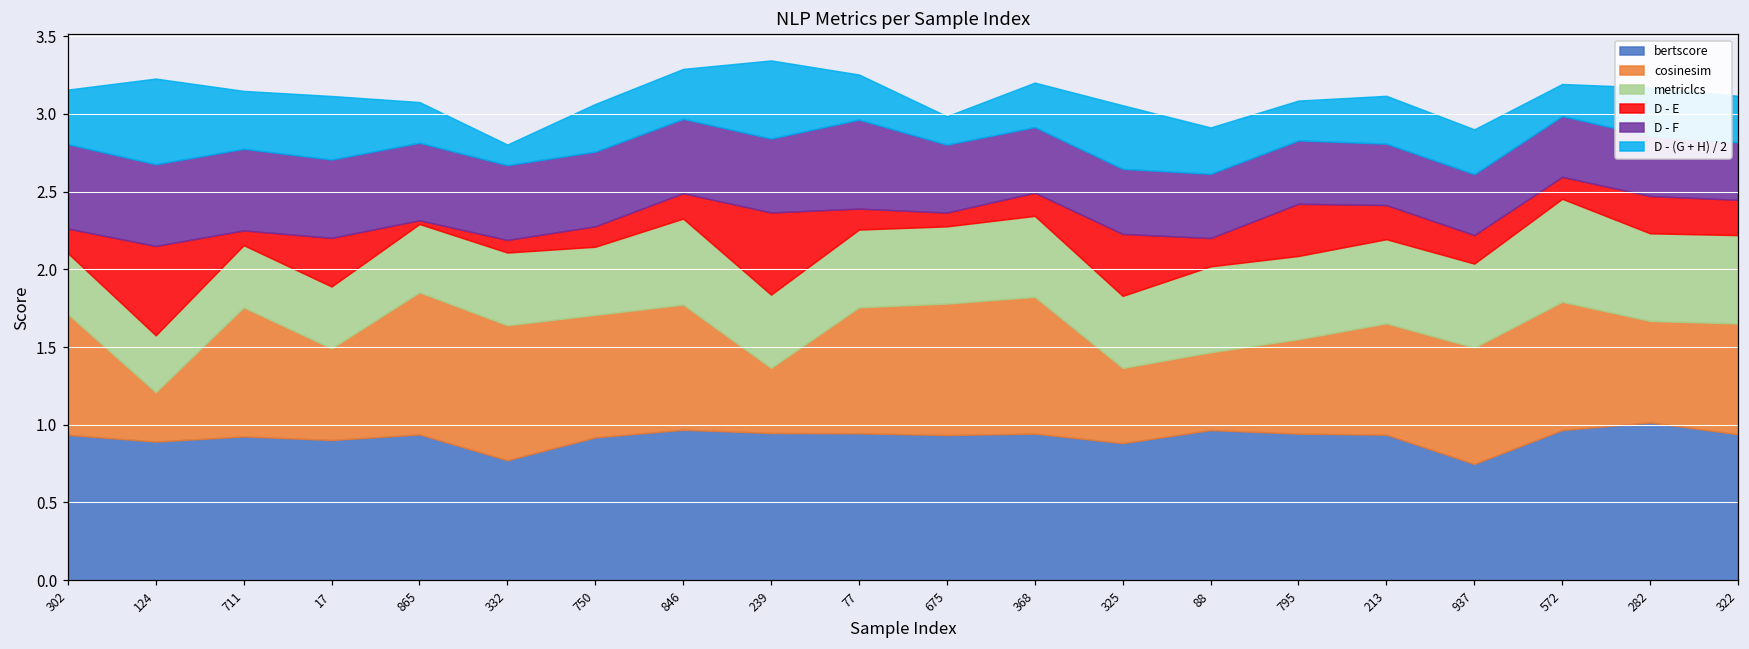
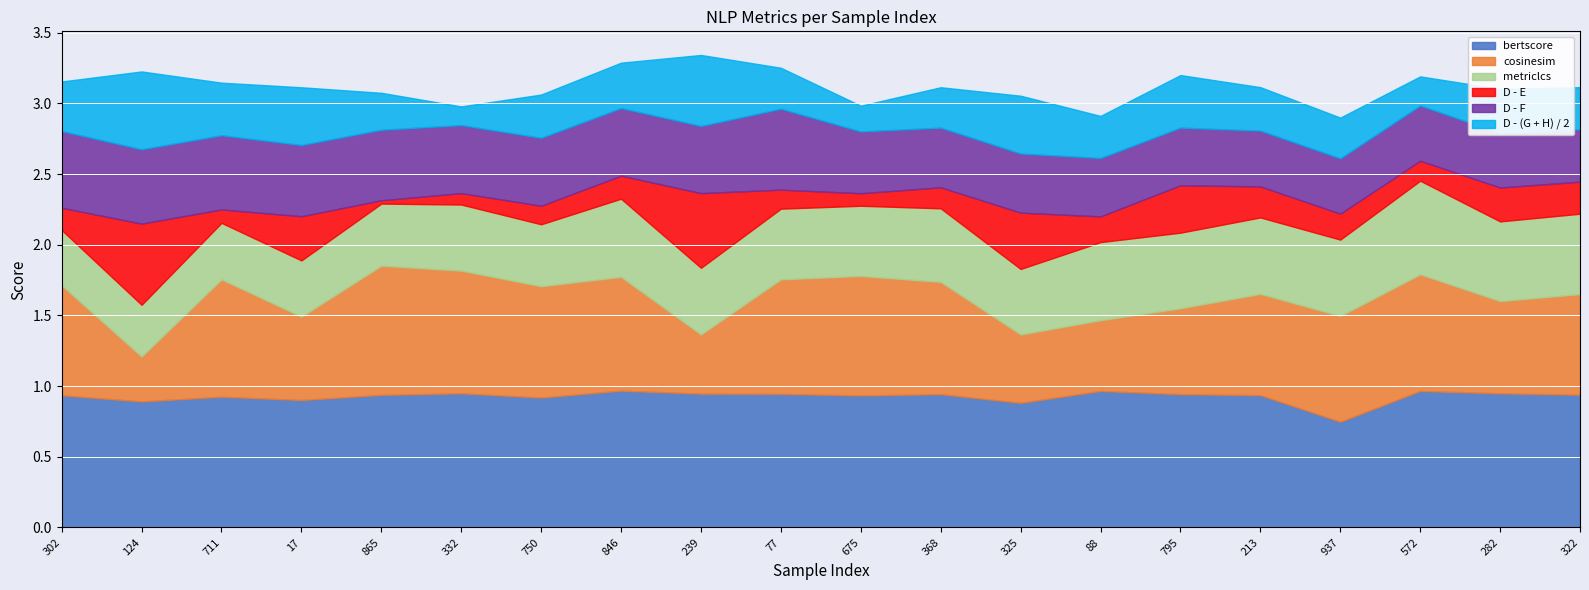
  {
    "bertscore": {
      "302": 0.94,
      "124": 0.89,
      "711": 0.93,
      "17": 0.90,
      "865": 0.94,
-     "332": 0.77,
+     "332": 0.95,
      "750": 0.92,
      "846": 0.97,
      "239": 0.95,
      "77": 0.95,
      "675": 0.93,
      "368": 0.94,
      "325": 0.88,
      "88": 0.97,
      "795": 0.94,
      "213": 0.94,
      "937": 0.75,
      "572": 0.97,
-     "282": 1.02,
+     "282": 0.95,
      "322": 0.94
    },
    "cosinesim": {
      "302": 0.78,
      "124": 0.32,
      "711": 0.83,
      "17": 0.59,
      "865": 0.91,
      "332": 0.87,
      "750": 0.79,
      "846": 0.81,
      "239": 0.42,
      "77": 0.81,
      "675": 0.85,
-     "368": 0.88,
+     "368": 0.79,
      "325": 0.48,
      "88": 0.50,
      "795": 0.61,
      "213": 0.72,
      "937": 0.75,
      "572": 0.83,
      "282": 0.65,
      "322": 0.71
    },
    "metriclcs": {
      "302": 0.39,
      "124": 0.37,
      "711": 0.40,
      "17": 0.40,
      "865": 0.44,
      "332": 0.47,
      "750": 0.44,
      "846": 0.55,
      "239": 0.47,
      "77": 0.50,
      "675": 0.50,
      "368": 0.52,
      "325": 0.46,
      "88": 0.55,
      "795": 0.54,
      "213": 0.54,
      "937": 0.54,
      "572": 0.66,
      "282": 0.56,
      "322": 0.57
    },
    "D - E": {
      "302": 0.16,
      "124": 0.57,
      "711": 0.09,
      "17": 0.31,
      "865": 0.02,
      "332": 0.08,
      "750": 0.13,
      "846": 0.16,
      "239": 0.53,
      "77": 0.13,
      "675": 0.09,
      "368": 0.15,
      "325": 0.40,
      "88": 0.18,
      "795": 0.34,
      "213": 0.22,
      "937": 0.18,
      "572": 0.14,
      "282": 0.24,
      "322": 0.23
    },
    "D - F": {
      "302": 0.54,
      "124": 0.53,
      "711": 0.52,
      "17": 0.50,
      "865": 0.50,
      "332": 0.48,
      "750": 0.48,
      "846": 0.48,
      "239": 0.48,
      "77": 0.57,
      "675": 0.44,
      "368": 0.42,
      "325": 0.42,
      "88": 0.41,
      "795": 0.41,
      "213": 0.40,
      "937": 0.39,
      "572": 0.39,
      "322": 0.37
    },
    "D - (G + H) / 2": {
      "302": 0.35,
      "124": 0.55,
      "711": 0.37,
      "17": 0.41,
      "865": 0.26,
      "332": 0.13,
      "750": 0.31,
      "846": 0.32,
      "239": 0.50,
      "77": 0.29,
      "675": 0.18,
      "368": 0.29,
      "325": 0.41,
      "88": 0.30,
-     "795": 0.26,
+     "795": 0.37,
      "213": 0.31,
      "937": 0.29,
      "572": 0.21,
      "322": 0.30
    }
  }
